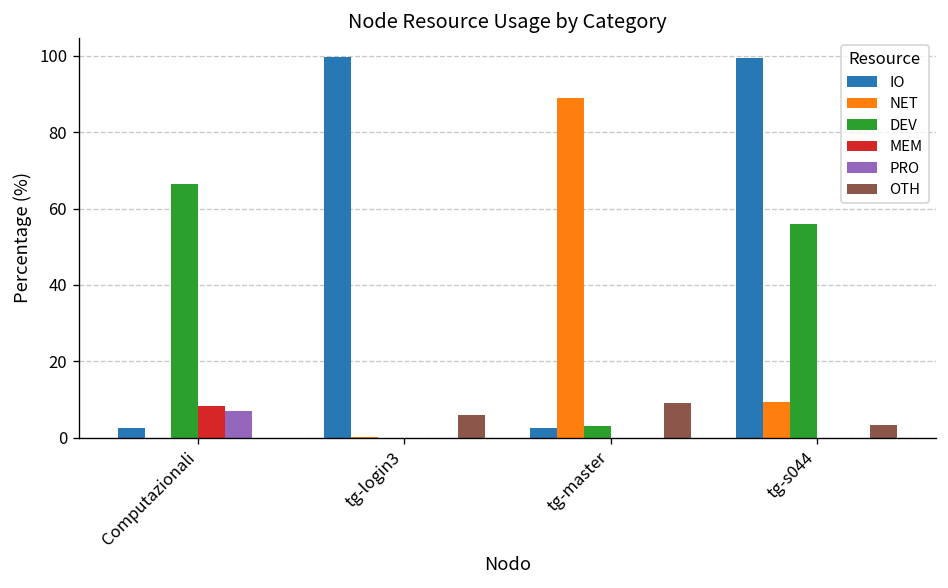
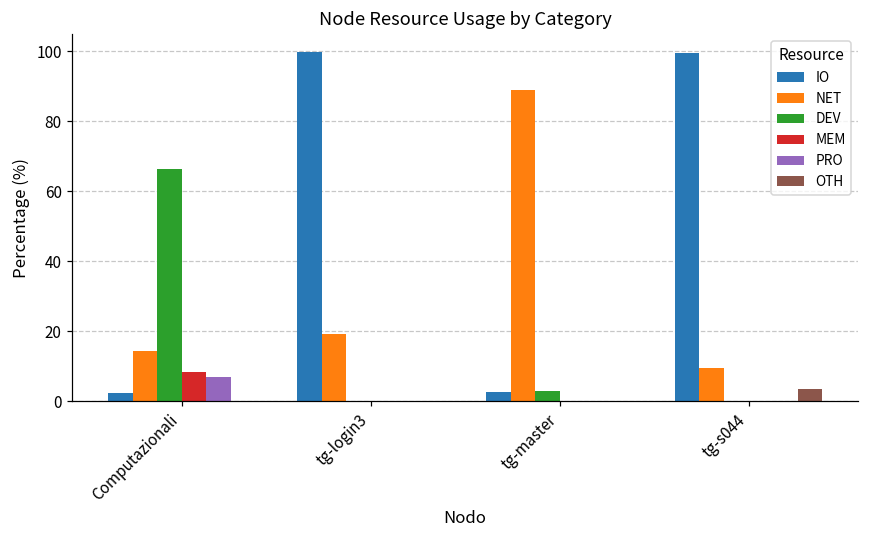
  {
    "IO": {
      "Computazionali": 3,
      "tg-login3": 100,
      "tg-master": 3,
      "tg-s044": 100
    },
    "NET": {
-     "Computazionali": 0,
-     "tg-login3": 0,
+     "Computazionali": 15,
+     "tg-login3": 19,
      "tg-master": 89,
      "tg-s044": 9
    },
    "DEV": {
      "Computazionali": 66,
      "tg-login3": 0,
      "tg-master": 3,
-     "tg-s044": 56
+     "tg-s044": 0
    },
    "MEM": {
      "Computazionali": 8,
      "tg-login3": 0,
      "tg-master": 0,
      "tg-s044": 0
    },
    "PRO": {
      "Computazionali": 7,
      "tg-login3": 0,
      "tg-master": 0,
      "tg-s044": 0
    },
    "OTH": {
      "Computazionali": 0,
-     "tg-login3": 6,
-     "tg-master": 9,
+     "tg-login3": 0,
+     "tg-master": 0,
      "tg-s044": 3
    }
  }
